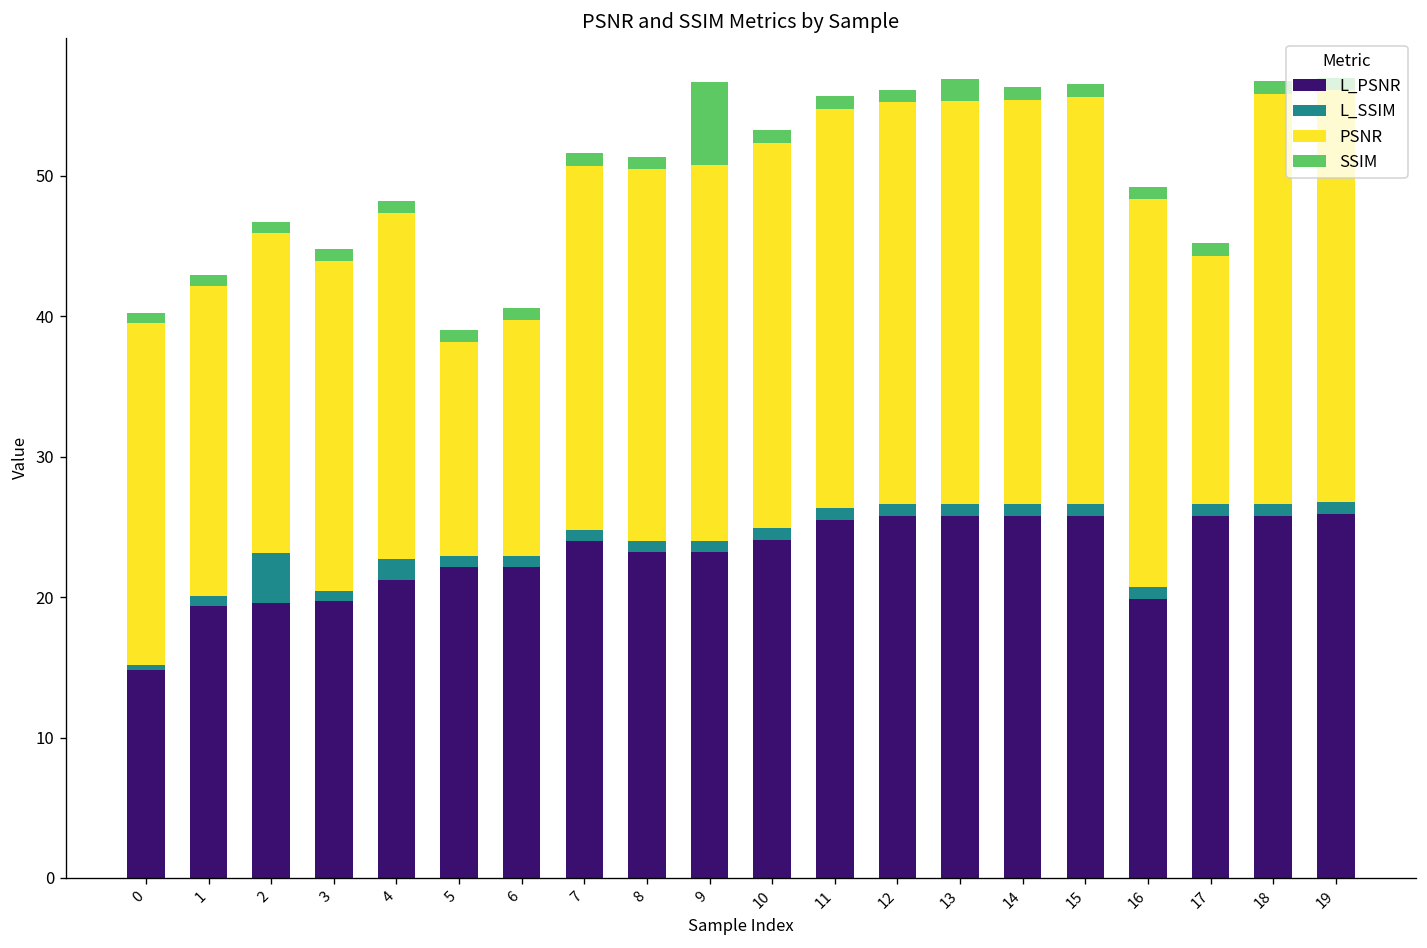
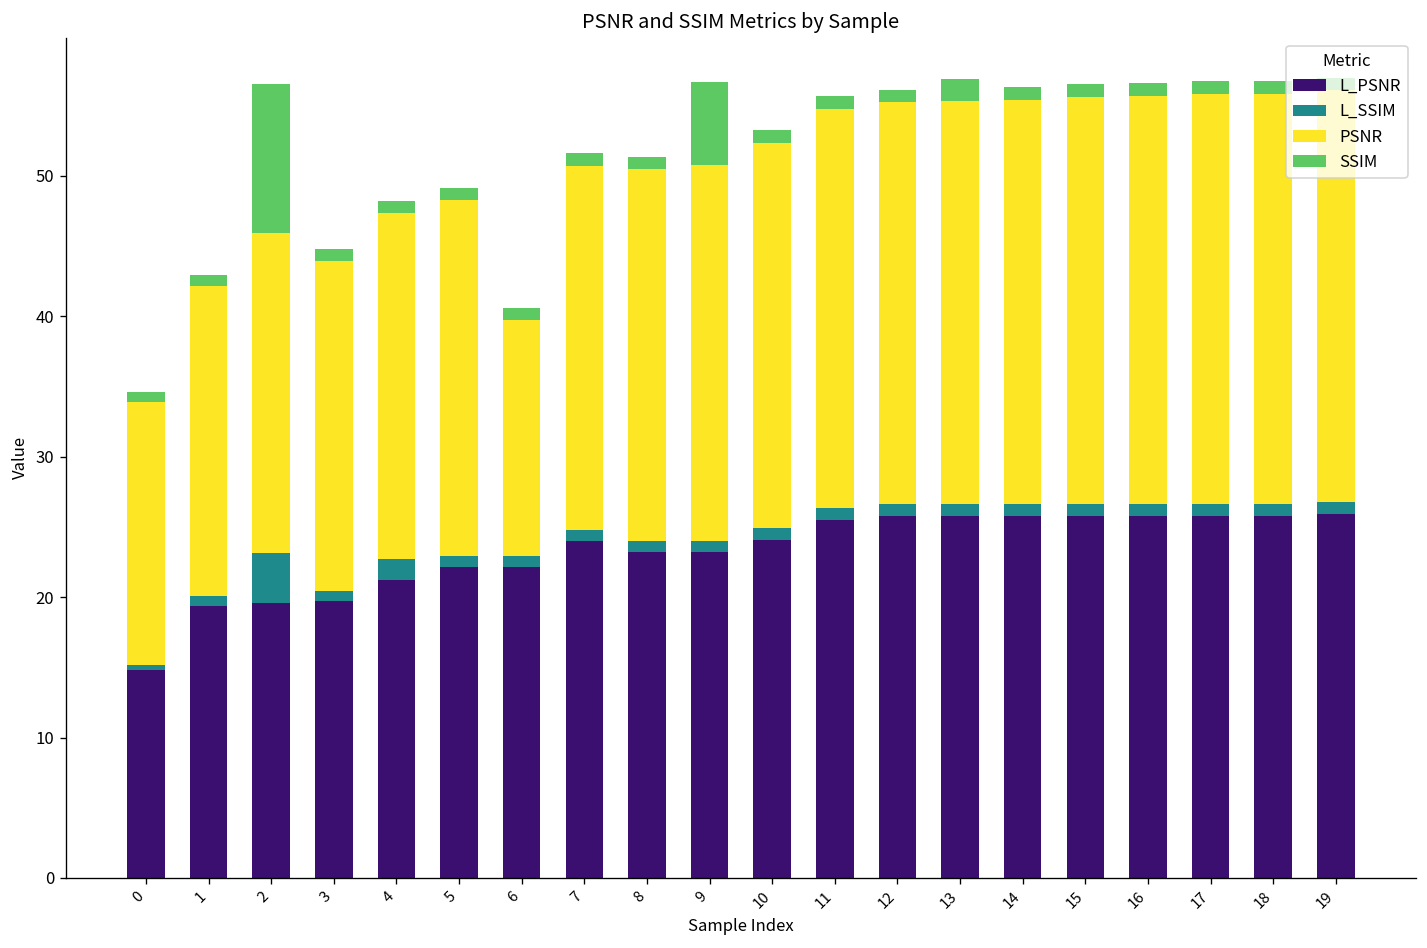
  {
    "L_PSNR": {
      "0": 14.8,
      "1": 19.4,
      "2": 19.6,
      "3": 19.8,
      "4": 21.2,
      "5": 22.1,
      "6": 22.1,
      "7": 24.0,
      "8": 23.2,
      "9": 23.2,
      "10": 24.1,
      "11": 25.5,
      "12": 25.8,
      "13": 25.8,
      "14": 25.8,
      "15": 25.8,
-     "16": 19.9,
+     "16": 25.8,
      "17": 25.8,
      "18": 25.8,
      "19": 25.9
    },
    "L_SSIM": {
      "0": 0.3,
      "1": 0.7,
      "2": 3.6,
      "3": 0.7,
      "4": 1.5,
      "5": 0.8,
      "6": 0.8,
      "7": 0.8,
      "8": 0.8,
      "9": 0.8,
      "10": 0.9,
      "11": 0.9,
      "12": 0.9,
      "13": 0.9,
      "14": 0.9,
      "15": 0.9,
      "16": 0.9,
      "17": 0.9,
      "18": 0.9,
      "19": 0.9
    },
    "PSNR": {
-     "0": 24.4,
+     "0": 18.7,
      "1": 22.1,
      "2": 22.8,
      "3": 23.5,
      "4": 24.7,
-     "5": 15.3,
+     "5": 25.3,
      "6": 16.8,
      "7": 25.9,
      "8": 26.5,
      "9": 26.8,
      "10": 27.4,
      "11": 28.4,
      "12": 28.6,
      "13": 28.7,
      "14": 28.8,
      "15": 29.0,
-     "16": 27.6,
-     "17": 17.6,
+     "16": 29.1,
+     "17": 29.2,
      "18": 29.2
    },
    "SSIM": {
      "0": 0.7,
      "1": 0.8,
-     "2": 0.8,
+     "2": 10.6,
      "3": 0.8,
      "4": 0.8,
      "5": 0.9,
      "6": 0.9,
      "7": 0.9,
      "8": 0.9,
      "9": 5.9,
      "10": 0.9,
      "11": 0.9,
      "12": 0.9,
      "13": 1.6,
      "14": 0.9,
      "15": 0.9,
      "16": 0.9,
      "17": 0.9,
      "18": 0.9
    }
  }
